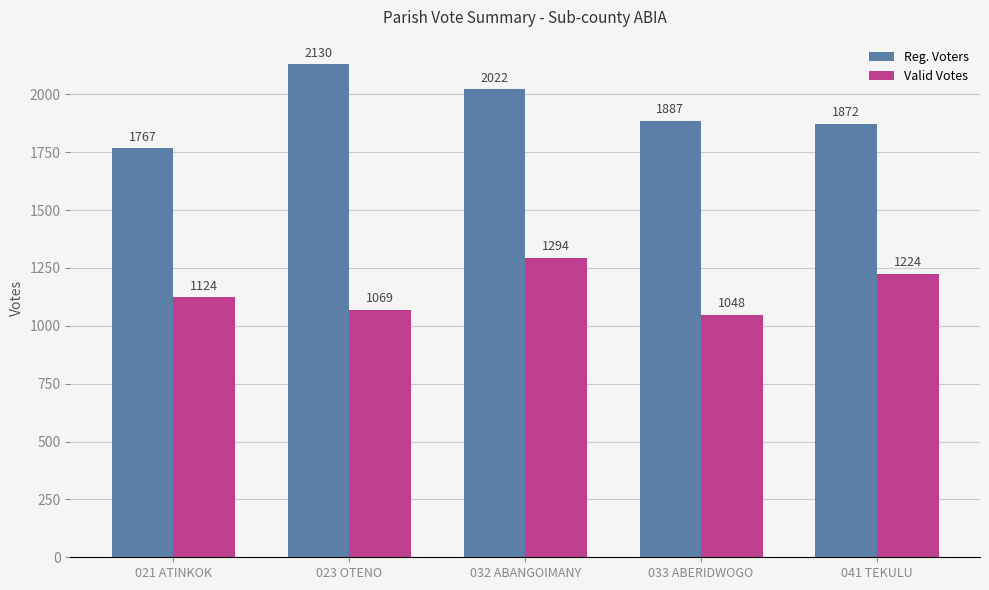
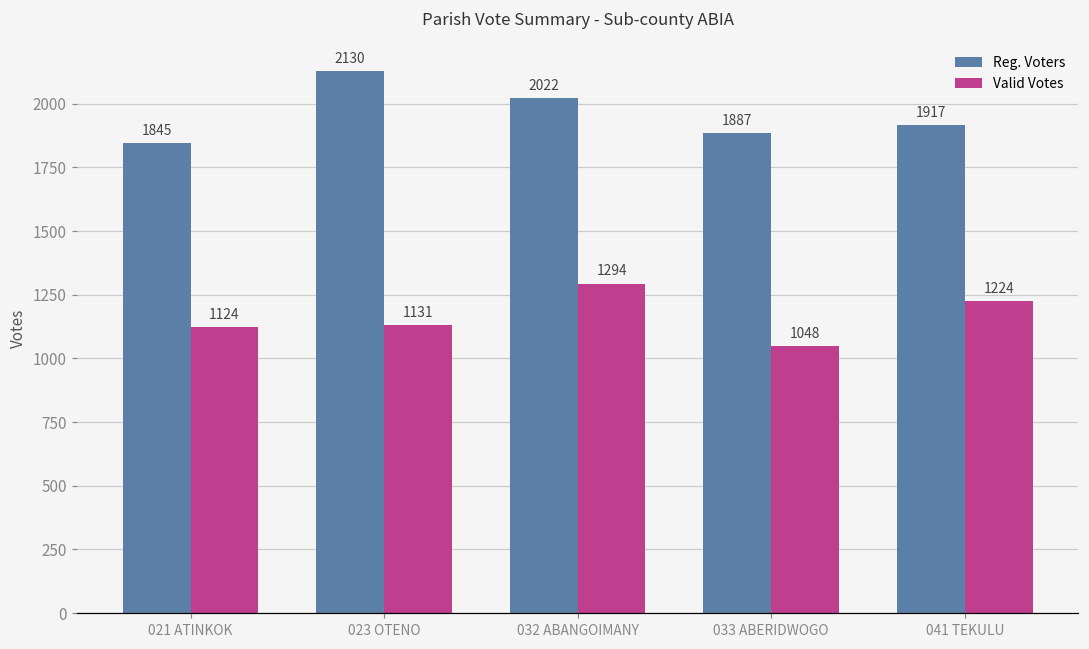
  {
    "Reg. Voters": {
-     "021 ATINKOK": 1767,
+     "021 ATINKOK": 1845,
      "023 OTENO": 2130,
      "032 ABANGOIMANY": 2022,
      "033 ABERIDWOGO": 1887,
-     "041 TEKULU": 1872
+     "041 TEKULU": 1917
    },
    "Valid Votes": {
      "021 ATINKOK": 1124,
-     "023 OTENO": 1069,
+     "023 OTENO": 1131,
      "032 ABANGOIMANY": 1294,
      "033 ABERIDWOGO": 1048,
      "041 TEKULU": 1224
    }
  }
